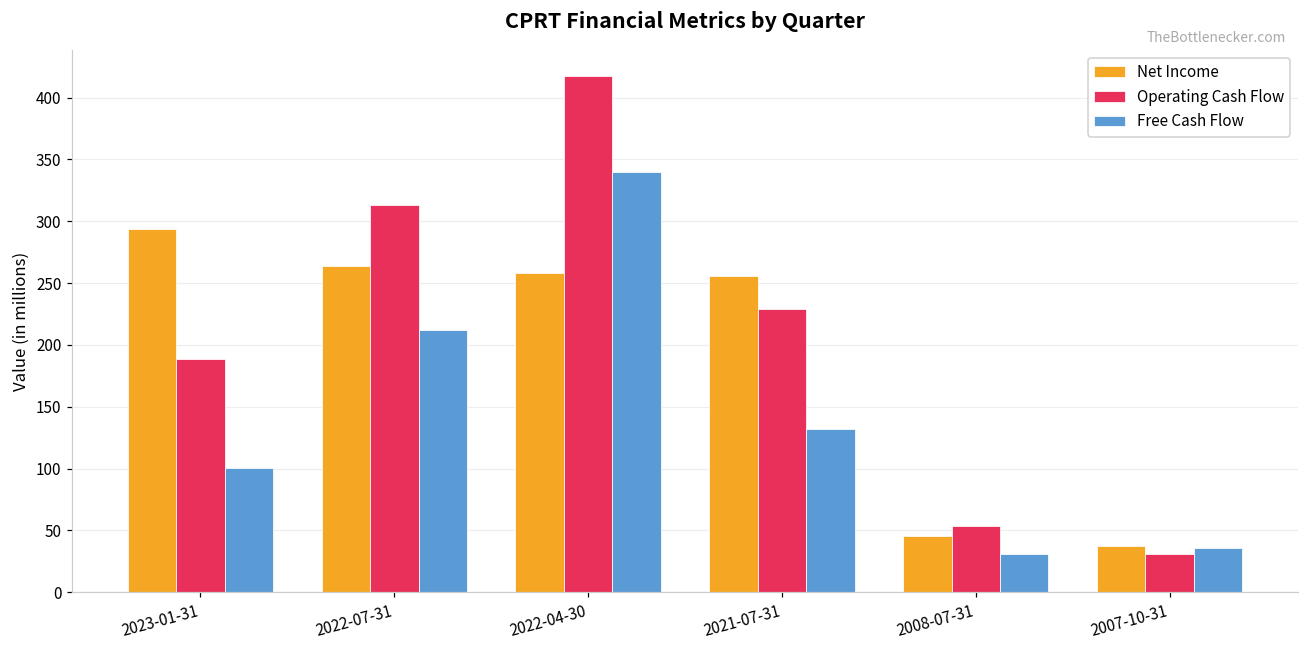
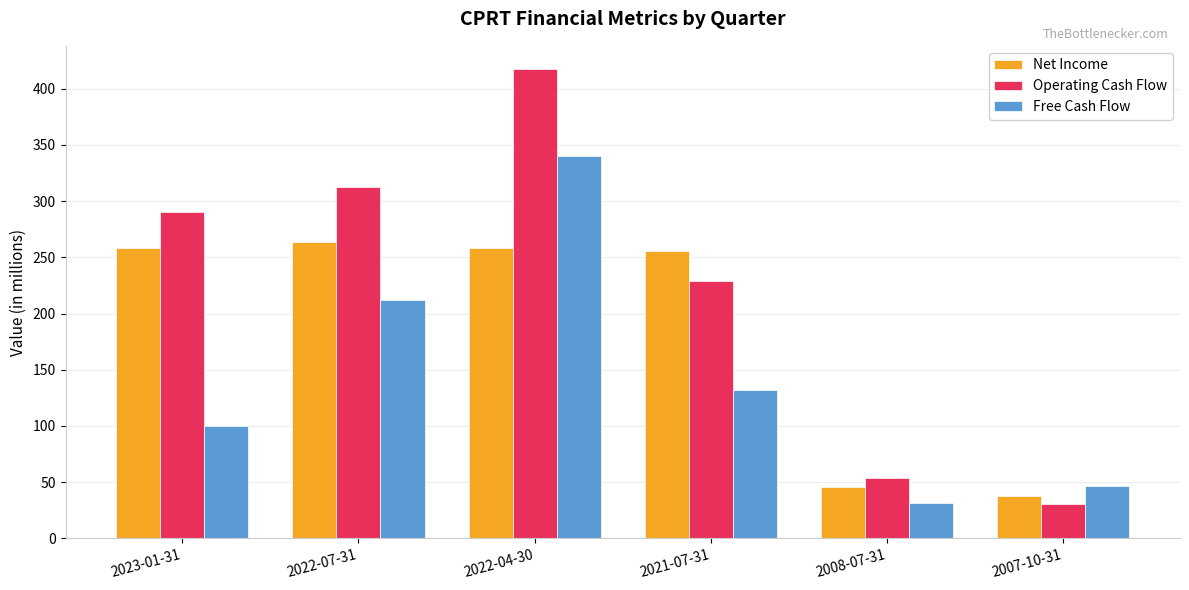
  {
    "Net Income": {
-     "2023-01-31": 294,
+     "2023-01-31": 258,
      "2022-07-31": 264,
      "2022-04-30": 258,
      "2021-07-31": 256,
      "2008-07-31": 46,
      "2007-10-31": 38
    },
    "Operating Cash Flow": {
-     "2023-01-31": 188,
+     "2023-01-31": 291,
      "2022-07-31": 313,
      "2022-04-30": 417,
      "2021-07-31": 229,
      "2008-07-31": 54,
      "2007-10-31": 31
    },
    "Free Cash Flow": {
      "2023-01-31": 100,
      "2022-07-31": 212,
      "2022-04-30": 340,
      "2021-07-31": 132,
      "2008-07-31": 31,
-     "2007-10-31": 36
+     "2007-10-31": 46
    }
  }
